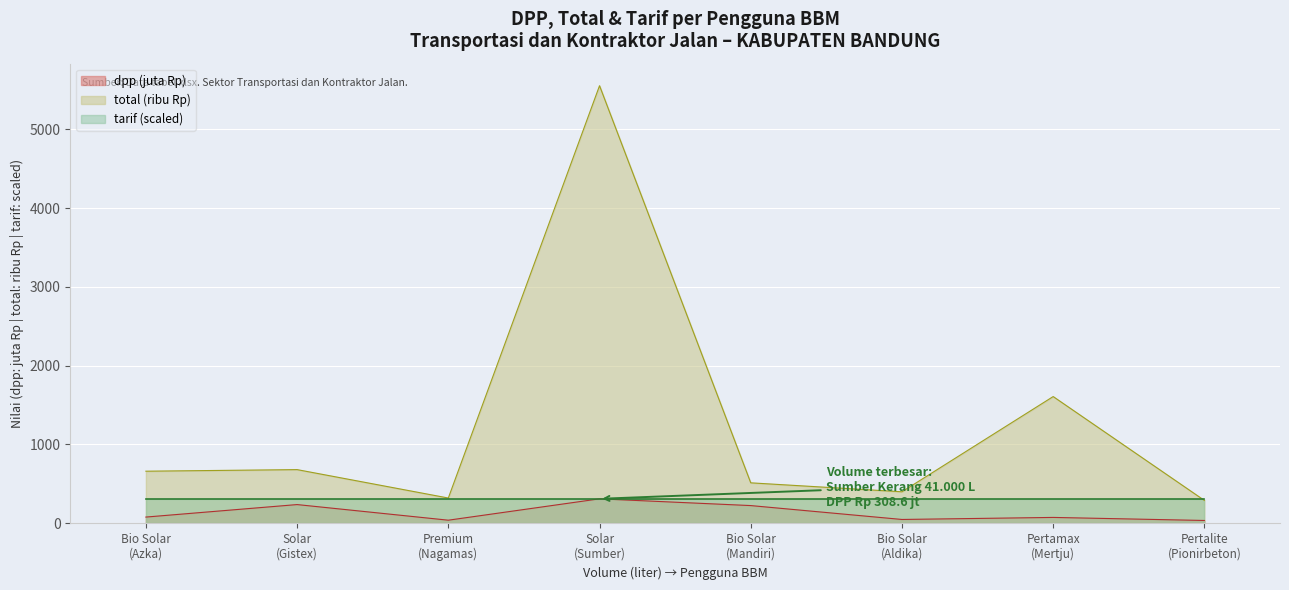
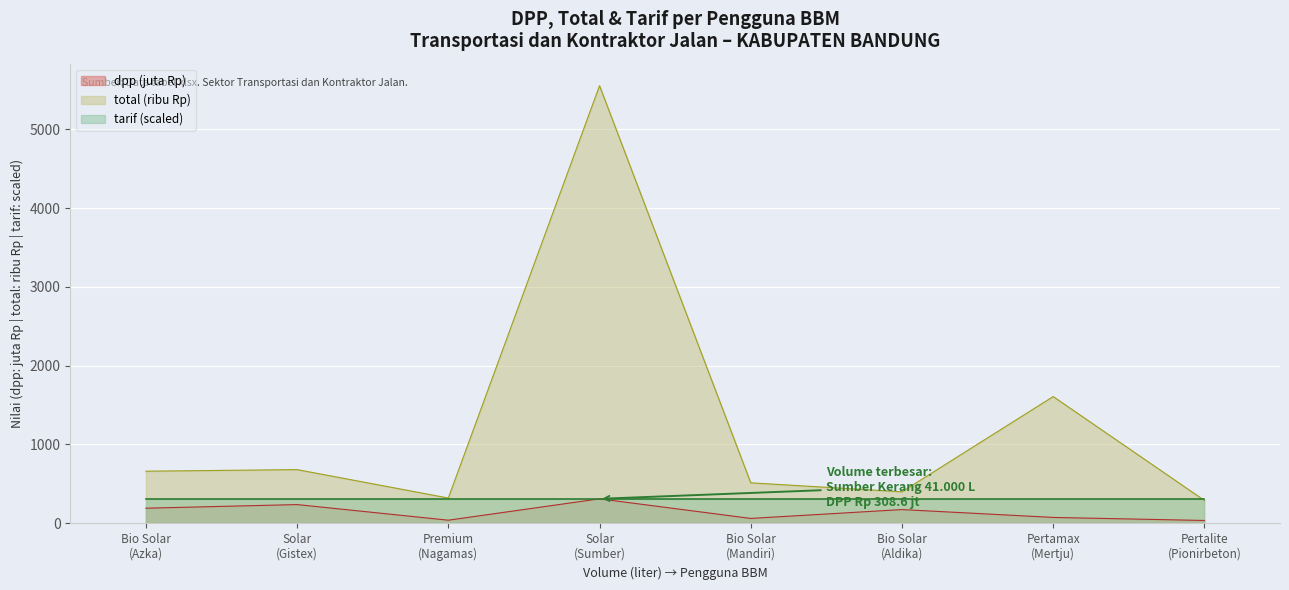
  {
    "dpp (juta Rp)": {
-     "Bio Solar (Azka)": 100,
+     "Bio Solar (Azka)": 200,
      "Solar (Gistex)": 200,
      "Premium (Nagamas)": 0,
-     "Bio Solar (Mandiri)": 200,
-     "Bio Solar (Aldika)": 0,
+     "Bio Solar (Mandiri)": 100,
+     "Bio Solar (Aldika)": 200,
      "Pertamax (Mertju)": 100,
      "Pertalite (Pionirbeton)": 0
    }
  }
